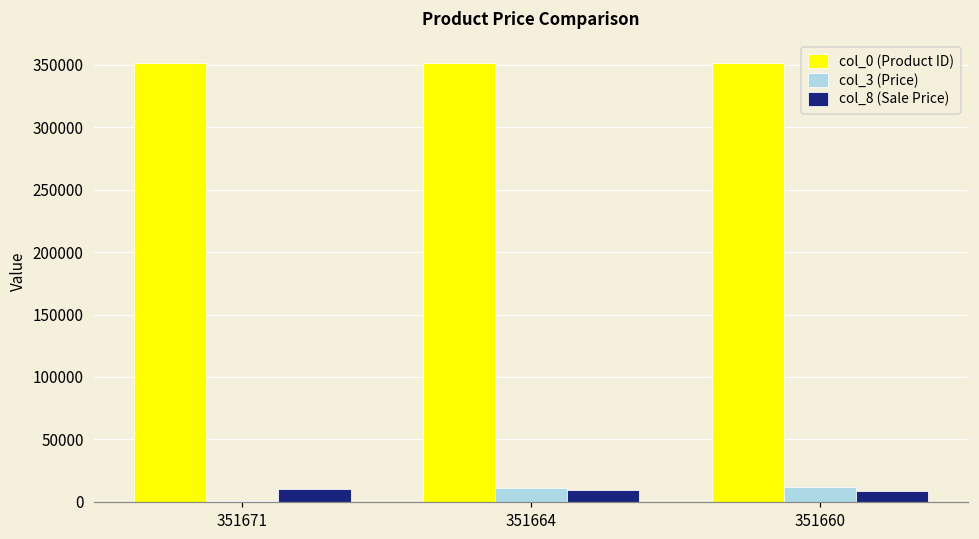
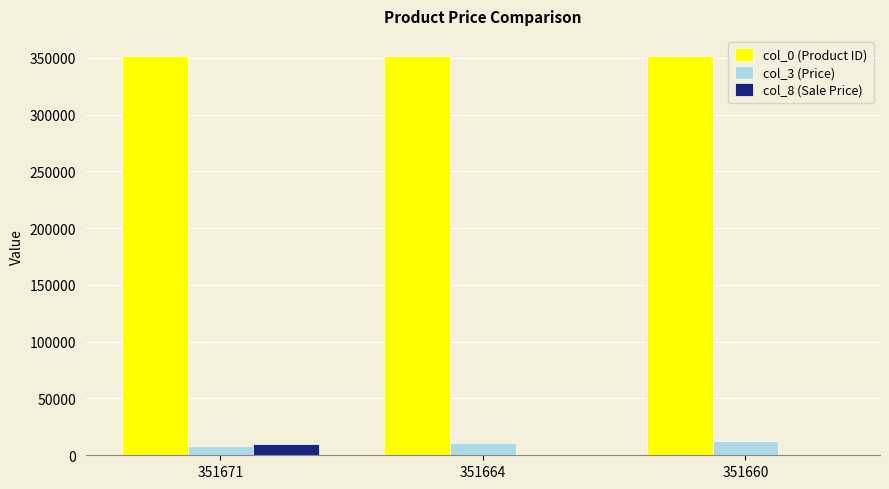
  {
    "col_0 (Product ID)": {
      "351671": 352000,
      "351664": 352000,
      "351660": 352000
    },
    "col_3 (Price)": {
-     "351671": 1000,
+     "351671": 8000,
      "351664": 11000,
      "351660": 12000
    },
    "col_8 (Sale Price)": {
      "351671": 10000,
-     "351664": 9000,
-     "351660": 9000
+     "351664": 0,
+     "351660": 0
    }
  }
